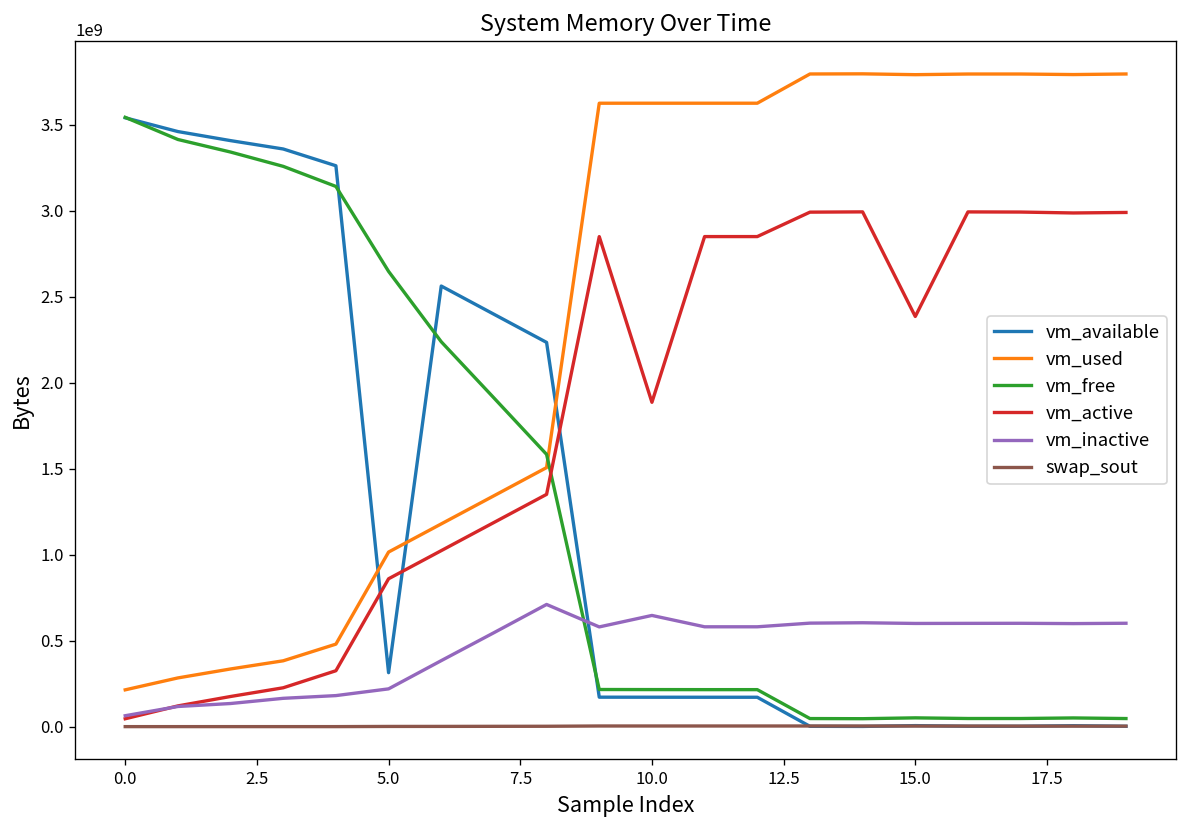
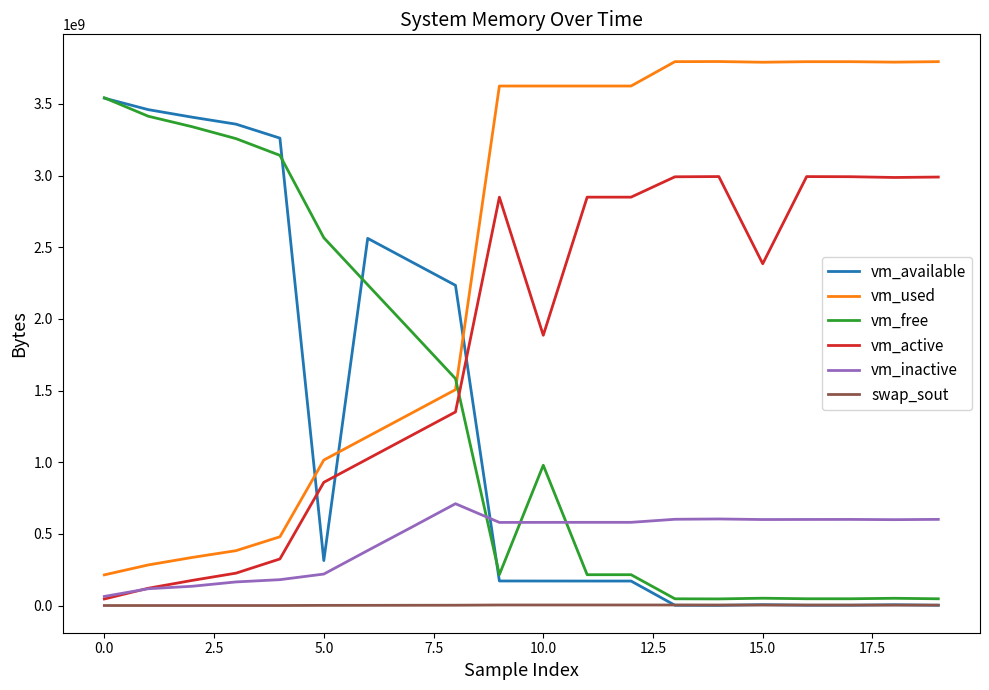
  {
    "vm_available": {
      "5.0": 310000000,
      "10.0": 170000000
    },
    "vm_used": {
      "0.0": 210000000,
      "5.0": 1020000000,
      "10.0": 3630000000,
      "15.0": 3790000000
    },
    "vm_free": {
-     "5.0": 2650000000,
-     "10.0": 220000000,
+     "5.0": 2570000000,
+     "10.0": 980000000,
      "15.0": 50000000
    },
    "vm_active": {
      "0.0": 50000000,
      "5.0": 860000000,
      "10.0": 1890000000,
      "15.0": 2380000000
    },
    "vm_inactive": {
      "0.0": 60000000,
      "5.0": 220000000,
-     "10.0": 650000000,
+     "10.0": 580000000,
      "15.0": 600000000
    },
    "swap_sout": {
      "0.0": 0,
      "5.0": 0,
      "10.0": 0
    }
  }
